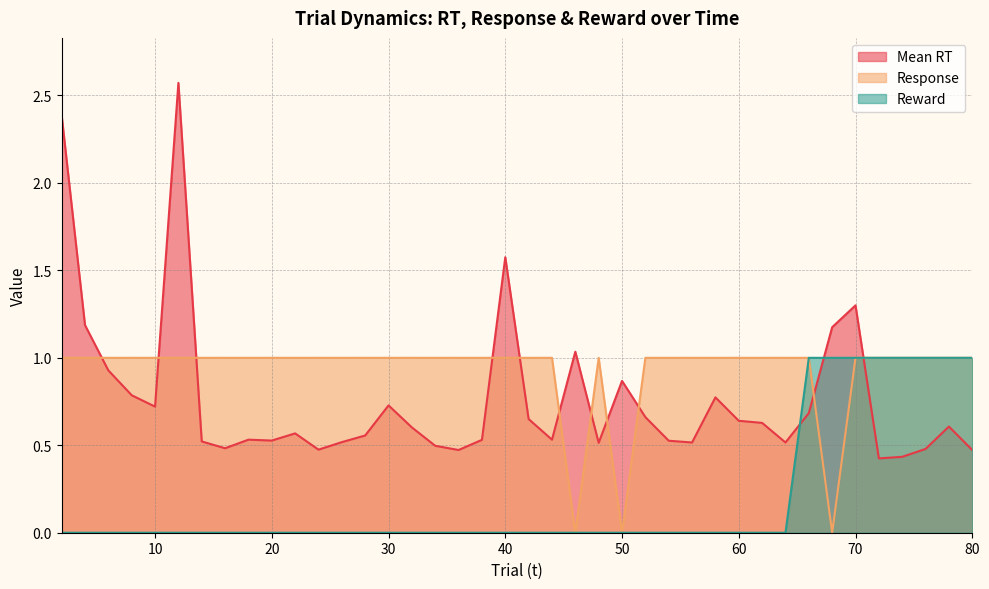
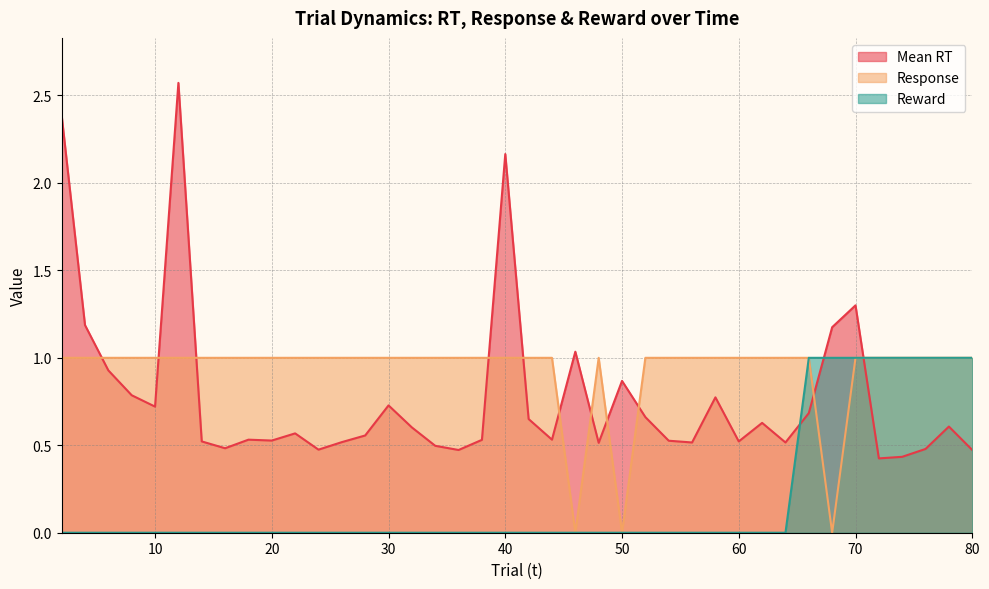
  {
    "Mean RT": {
      "10": 0.72,
      "20": 0.53,
      "30": 0.73,
-     "40": 1.58,
+     "40": 2.17,
      "50": 0.87,
-     "60": 0.64,
+     "60": 0.52,
      "70": 1.30,
      "80": 0.47
    },
    "Response": {
      "10": 1.00,
      "20": 1.00,
      "30": 1.00,
      "40": 1.00,
      "60": 1.00
    },
    "Reward": {
      "10": 0.00,
      "20": 0.00,
      "30": 0.00,
      "40": 0.00,
      "60": 0.00
    }
  }
